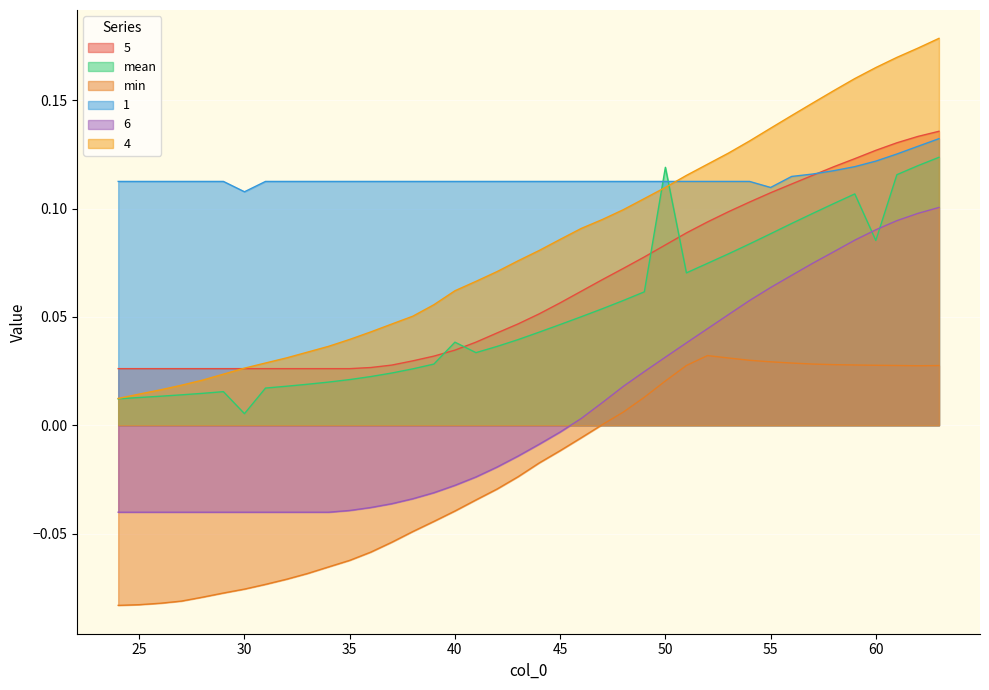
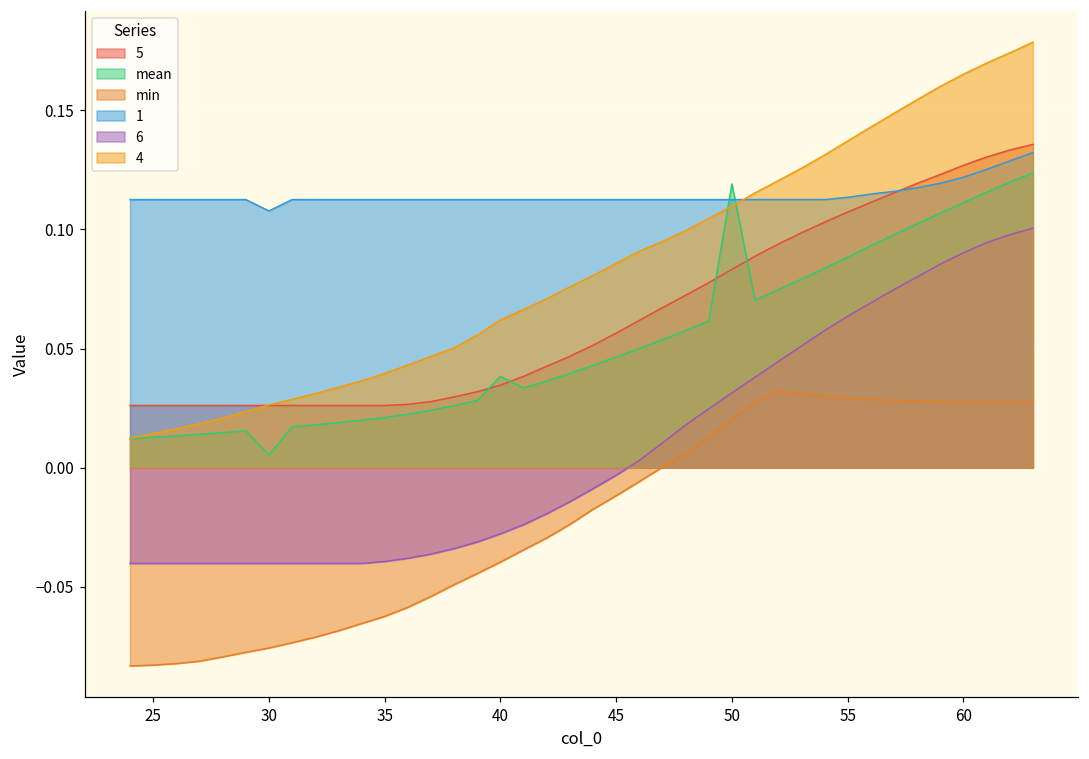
  {
    "mean": {
      "25": 0.013,
      "30": 0.005,
      "35": 0.021,
      "40": 0.038,
      "45": 0.046,
      "50": 0.119,
      "55": 0.088,
-     "60": 0.085
+     "60": 0.111
    },
    "1": {
      "25": 0.113,
      "30": 0.108,
      "35": 0.113,
      "40": 0.113,
      "45": 0.113,
      "50": 0.113,
-     "55": 0.110,
+     "55": 0.113,
      "60": 0.122
    }
  }
